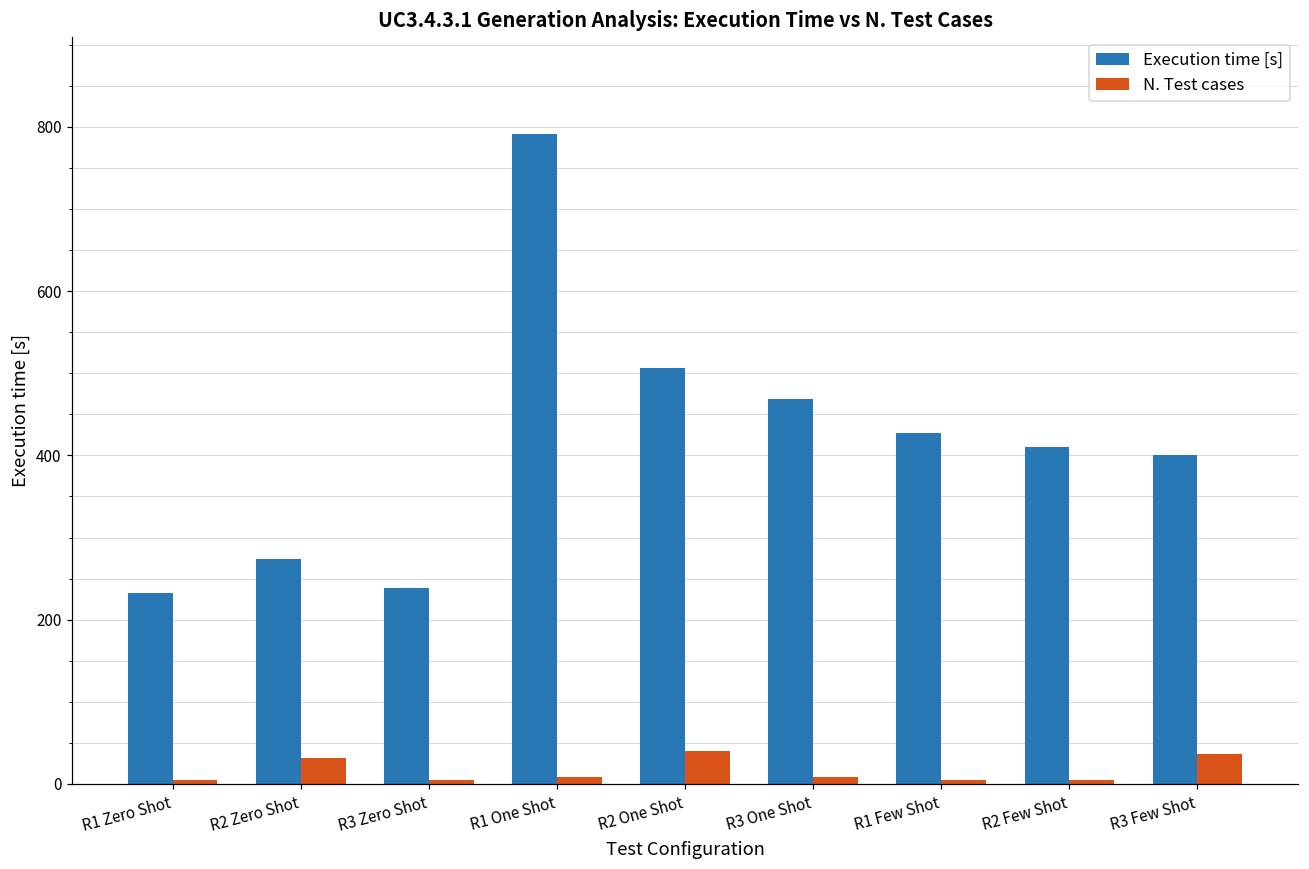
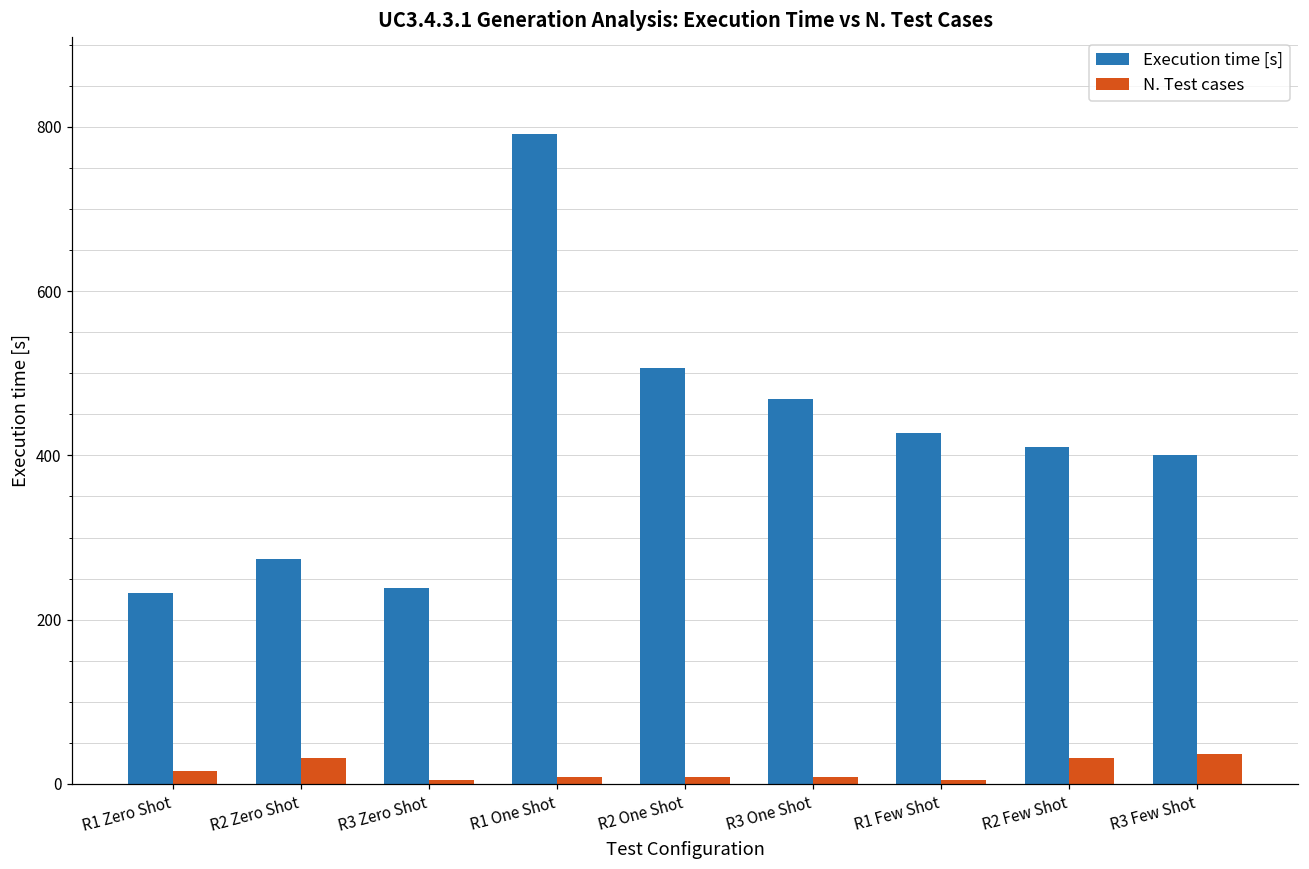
  {
    "Execution time [s]": {
      "R1 Zero Shot": 230,
      "R2 Zero Shot": 270,
      "R3 Zero Shot": 240,
      "R1 One Shot": 790,
      "R2 One Shot": 510,
      "R3 One Shot": 470,
      "R1 Few Shot": 430,
      "R2 Few Shot": 410,
      "R3 Few Shot": 400
    },
    "N. Test cases": {
-     "R1 Zero Shot": 10,
+     "R1 Zero Shot": 20,
      "R2 Zero Shot": 30,
      "R3 Zero Shot": 10,
      "R1 One Shot": 10,
-     "R2 One Shot": 40,
+     "R2 One Shot": 10,
      "R3 One Shot": 10,
      "R1 Few Shot": 10,
-     "R2 Few Shot": 10,
+     "R2 Few Shot": 30,
      "R3 Few Shot": 40
    }
  }
